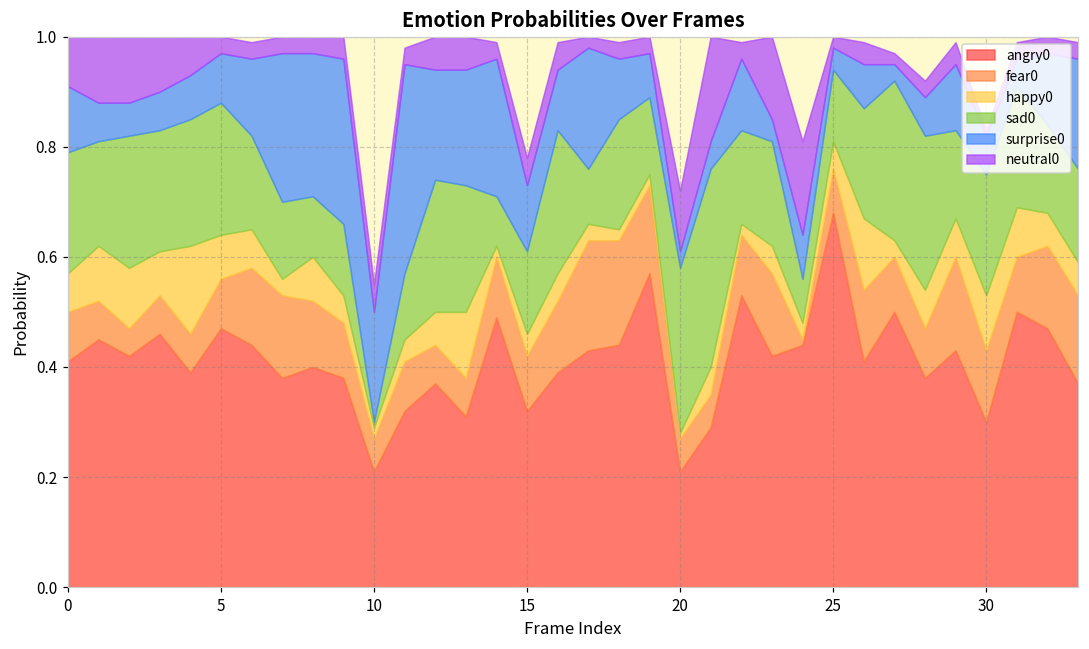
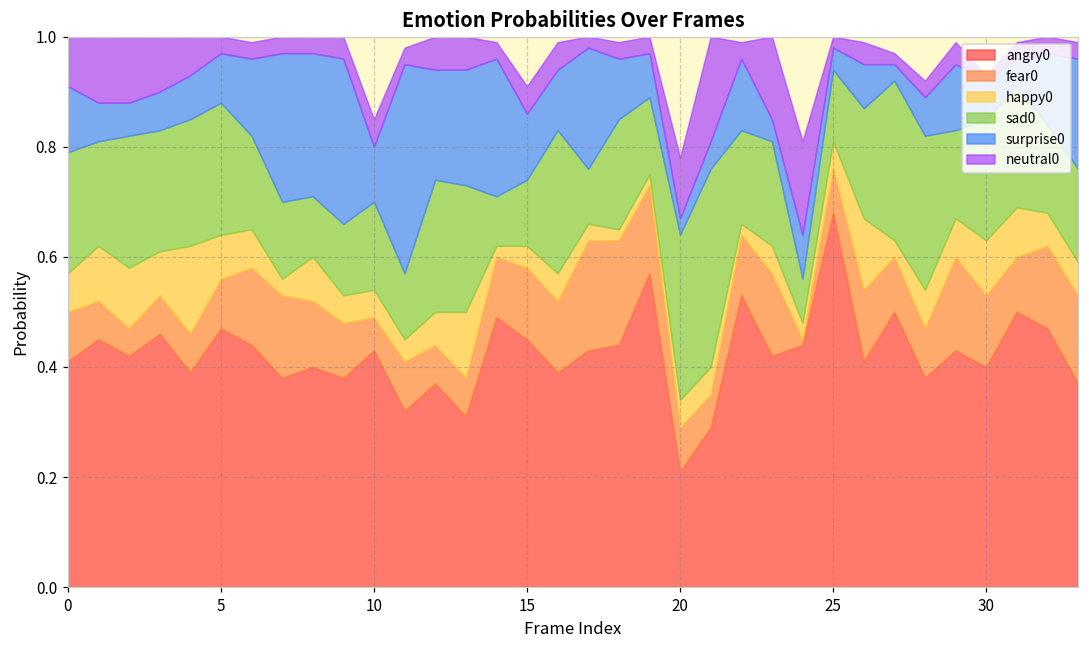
  {
    "angry0": {
      "0": 0.41,
      "5": 0.47,
-     "10": 0.21,
-     "15": 0.32,
+     "10": 0.43,
+     "15": 0.45,
      "20": 0.21,
      "25": 0.68,
-     "30": 0.3
+     "30": 0.4
    },
    "fear0": {
      "0": 0.09,
      "5": 0.09,
      "10": 0.06,
-     "15": 0.10,
-     "20": 0.06,
+     "15": 0.13,
+     "20": 0.08,
      "25": 0.08,
      "30": 0.13
    },
    "happy0": {
      "0": 0.07,
      "5": 0.08,
-     "10": 0.02,
+     "10": 0.05,
      "15": 0.04,
-     "20": 0.01,
+     "20": 0.05,
      "25": 0.05,
      "30": 0.10
    },
    "sad0": {
      "0": 0.22,
      "5": 0.24,
-     "10": 0.01,
-     "15": 0.15,
+     "10": 0.16,
+     "15": 0.12,
      "20": 0.30,
      "25": 0.13
    },
    "surprise0": {
      "0": 0.12,
      "5": 0.09,
-     "10": 0.2,
+     "10": 0.1,
      "15": 0.12,
      "20": 0.03,
      "25": 0.04
    },
    "neutral0": {
      "0": 0.09,
      "5": 0.03,
      "10": 0.05,
      "15": 0.05,
      "20": 0.11,
      "25": 0.02
    }
  }
